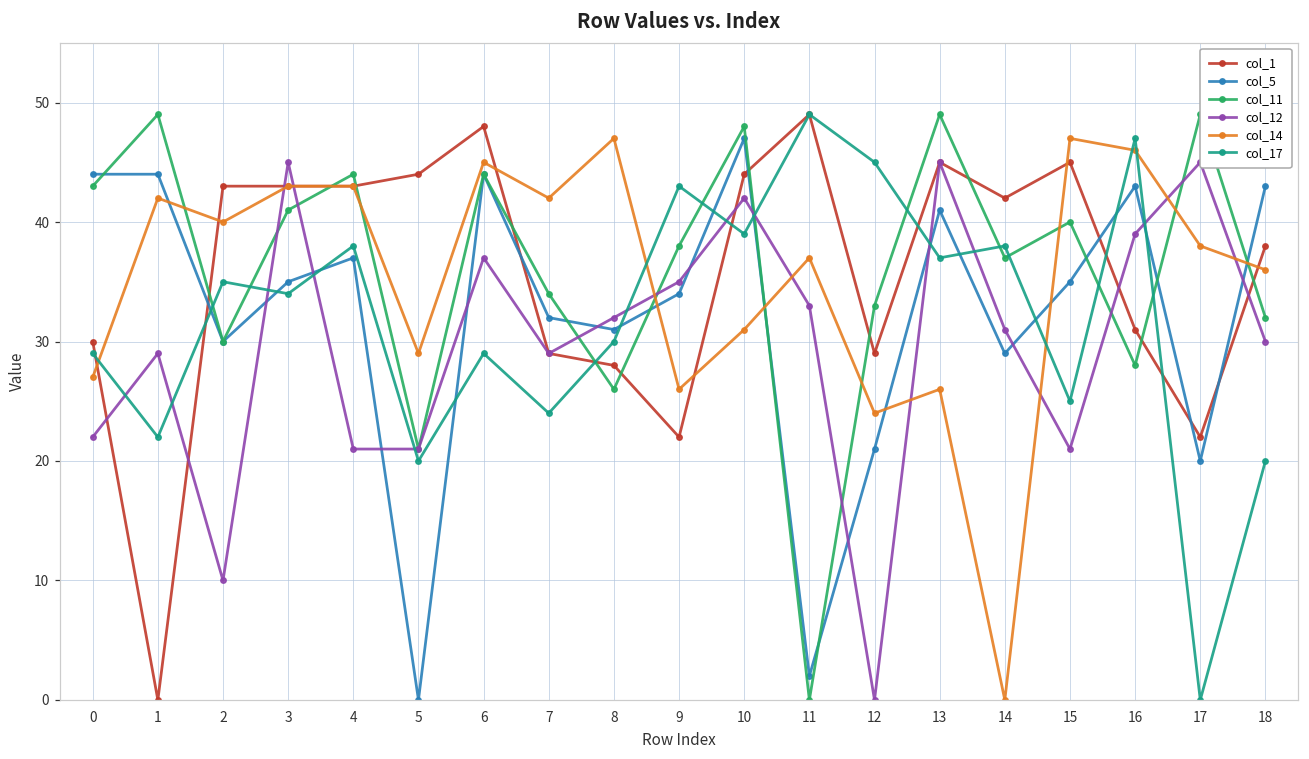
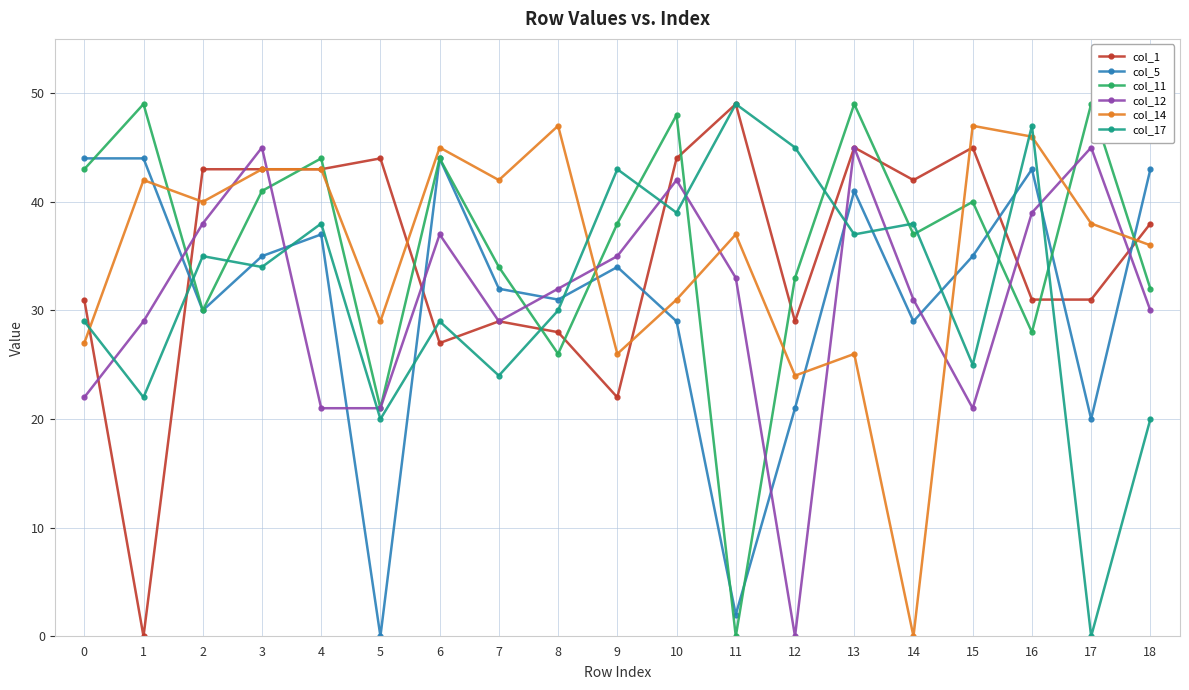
  {
    "col_1": {
-     "0": 30,
+     "0": 31,
      "1": 0,
      "2": 43,
      "5": 44,
-     "6": 48,
+     "6": 27,
      "8": 28,
      "9": 22,
      "10": 44,
      "12": 29,
      "14": 42,
      "15": 45,
      "16": 31,
-     "17": 22,
+     "17": 31,
      "18": 38
    },
    "col_5": {
      "0": 44,
      "1": 44,
      "3": 35,
      "4": 37,
      "5": 0,
      "7": 32,
      "8": 31,
      "9": 34,
-     "10": 47,
+     "10": 29,
      "11": 2,
      "12": 21,
      "13": 41,
      "14": 29,
      "15": 35,
      "16": 43,
      "17": 20,
      "18": 43
    },
    "col_12": {
      "0": 22,
      "1": 29,
-     "2": 10,
+     "2": 38,
      "3": 45,
      "4": 21,
      "6": 37,
      "8": 32,
      "9": 35,
      "10": 42,
      "11": 33,
      "12": 0,
      "14": 31,
      "15": 21,
      "16": 39,
      "17": 45,
      "18": 30
    },
    "col_14": {
      "0": 27,
      "1": 42,
      "2": 40,
      "5": 29,
      "6": 45,
      "7": 42,
      "8": 47,
      "9": 26,
      "10": 31,
      "11": 37,
      "12": 24,
      "13": 26,
      "14": 0,
      "15": 47,
      "16": 46,
      "17": 38,
      "18": 36
    }
  }
